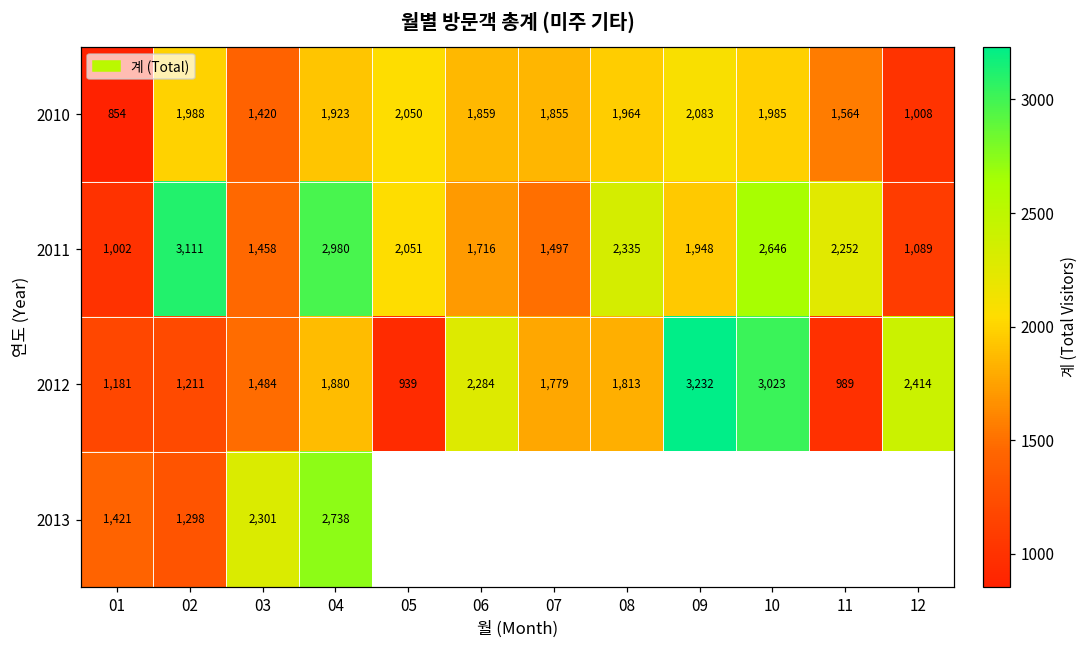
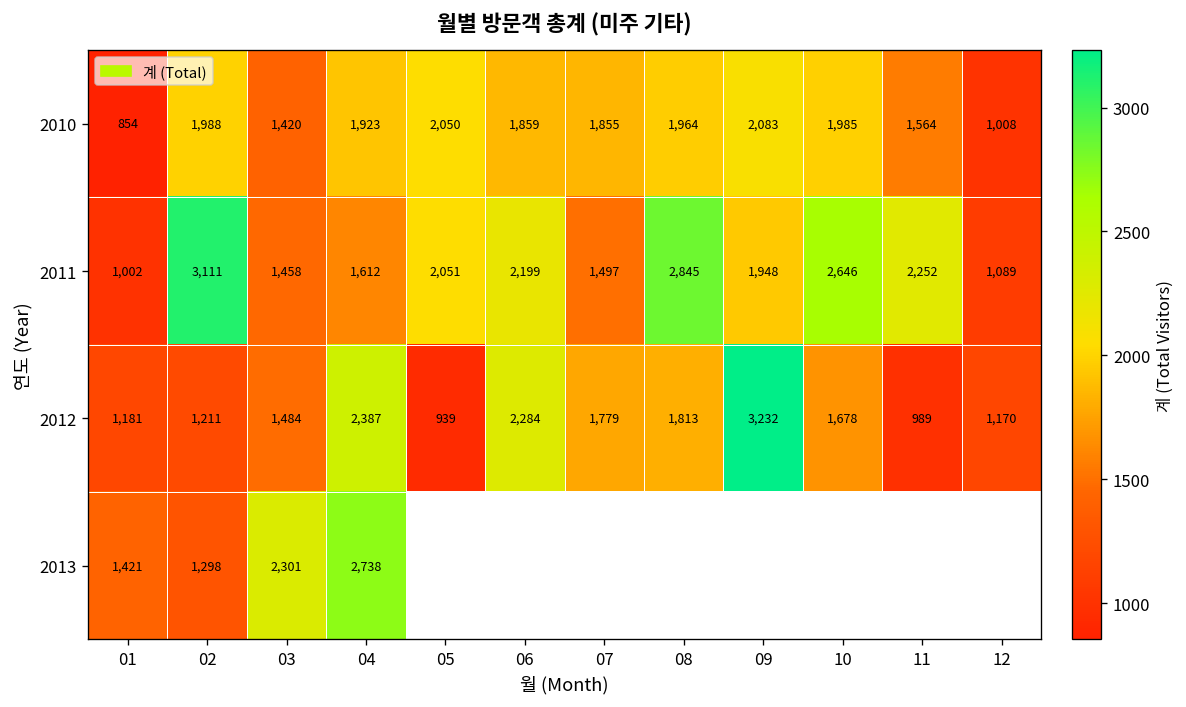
  {
    "2010": {
      "01": "854",
      "02": "1,988",
      "03": "1,420",
      "04": "1,923",
      "05": "2,050",
      "06": "1,859",
      "07": "1,855",
      "08": "1,964",
      "09": "2,083",
      "10": "1,985",
      "11": "1,564",
      "12": "1,008"
    },
    "2011": {
      "01": "1,002",
      "02": "3,111",
      "03": "1,458",
-     "04": "2,980",
+     "04": "1,612",
      "05": "2,051",
-     "06": "1,716",
+     "06": "2,199",
      "07": "1,497",
-     "08": "2,335",
+     "08": "2,845",
      "09": "1,948",
      "10": "2,646",
      "11": "2,252",
      "12": "1,089"
    },
    "2012": {
      "01": "1,181",
      "02": "1,211",
      "03": "1,484",
-     "04": "1,880",
+     "04": "2,387",
      "05": "939",
      "06": "2,284",
      "07": "1,779",
      "08": "1,813",
      "09": "3,232",
-     "10": "3,023",
+     "10": "1,678",
      "11": "989",
-     "12": "2,414"
+     "12": "1,170"
    },
    "2013": {
      "01": "1,421",
      "02": "1,298",
      "03": "2,301",
      "04": "2,738"
    }
  }
